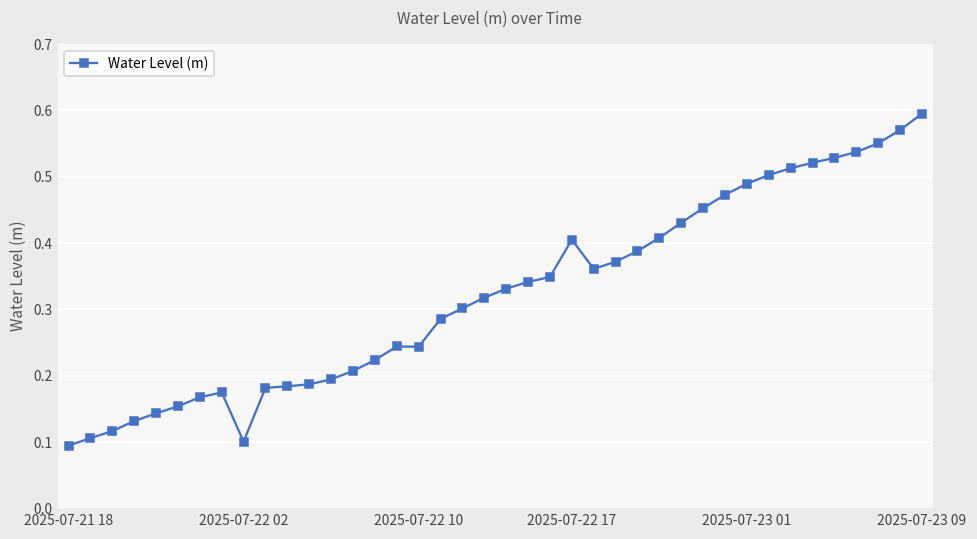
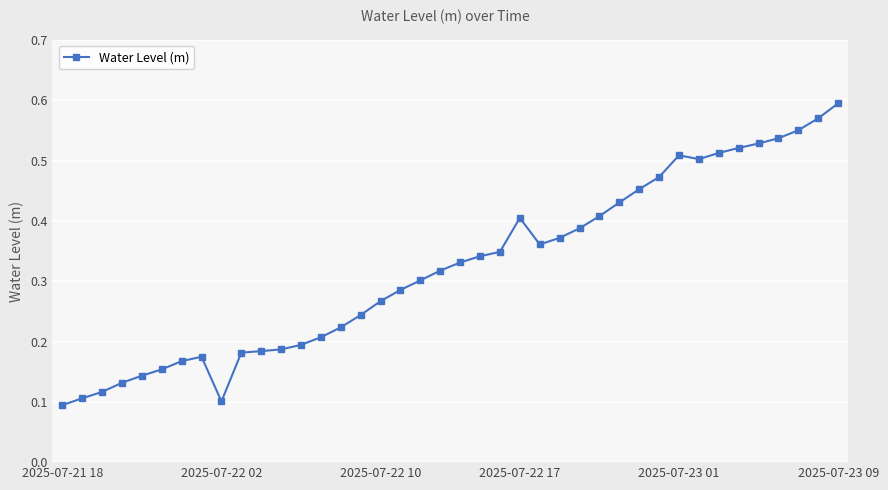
  {
    "2025-07-21 18": 0.09,
    "2025-07-22 02": 0.10,
-   "2025-07-22 10": 0.24,
+   "2025-07-22 10": 0.27,
    "2025-07-22 17": 0.41,
-   "2025-07-23 01": 0.49,
+   "2025-07-23 01": 0.51,
    "2025-07-23 09": 0.59
  }
